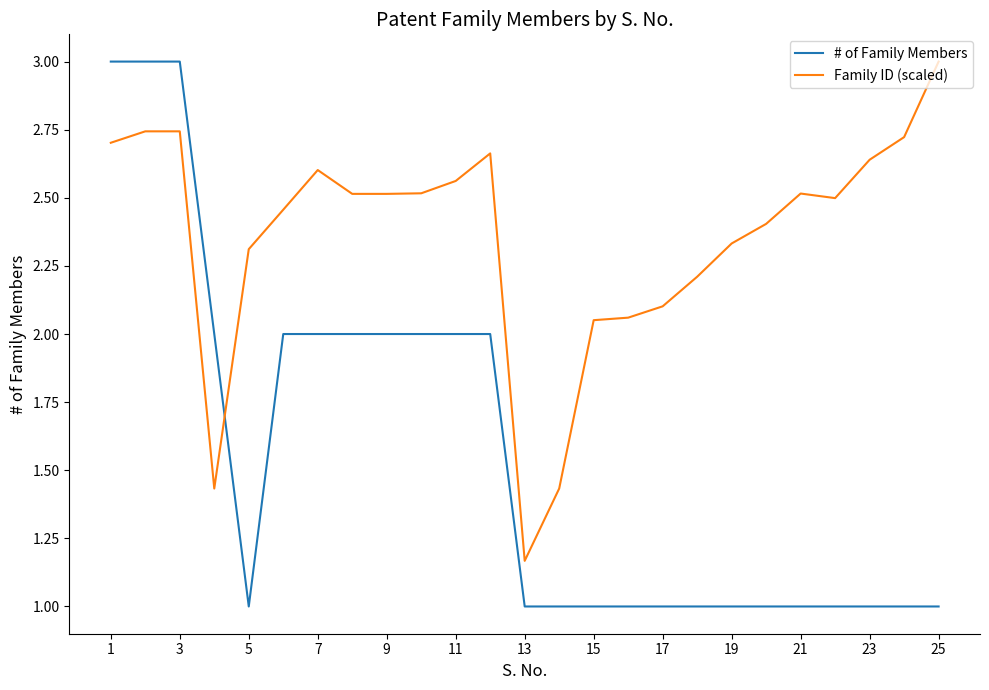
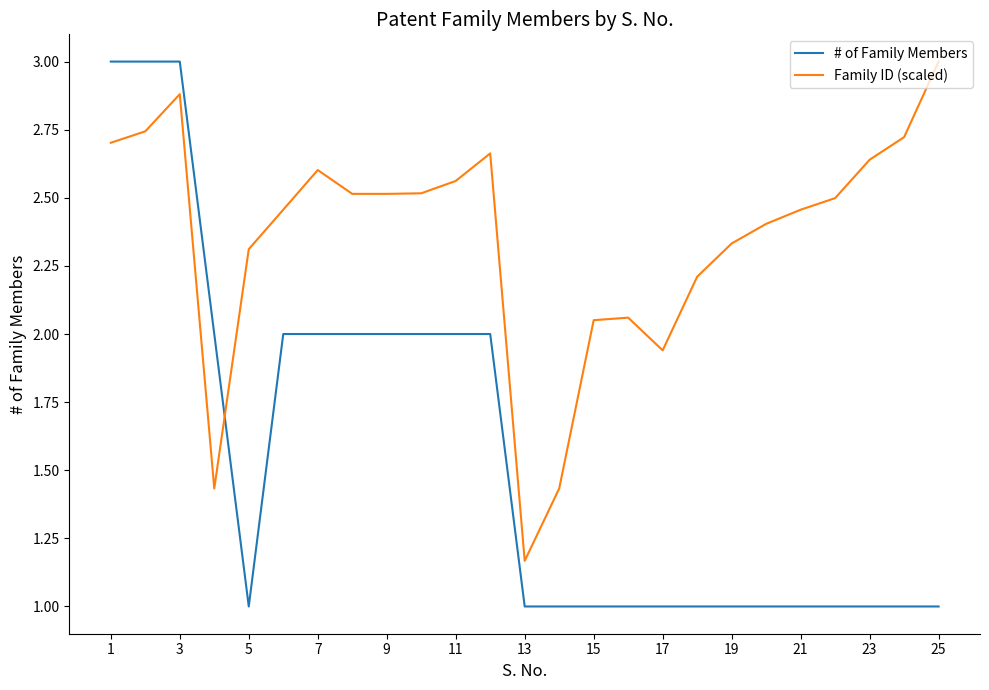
  {
    "# of Family Members": {
      "1": 3.00,
      "3": 3.00,
      "5": 1.00,
      "7": 2.00,
      "9": 2.00,
      "11": 2.00,
      "13": 1.00,
      "15": 1.00,
      "17": 1.00,
      "19": 1.00,
      "21": 1.00,
      "23": 1.00,
      "25": 1.00
    },
    "Family ID (scaled)": {
      "1": 2.70,
-     "3": 2.74,
+     "3": 2.88,
      "5": 2.31,
      "7": 2.60,
      "9": 2.51,
      "11": 2.56,
      "13": 1.17,
      "15": 2.05,
-     "17": 2.10,
+     "17": 1.94,
      "19": 2.33,
-     "21": 2.52,
+     "21": 2.46,
      "23": 2.64
    }
  }
